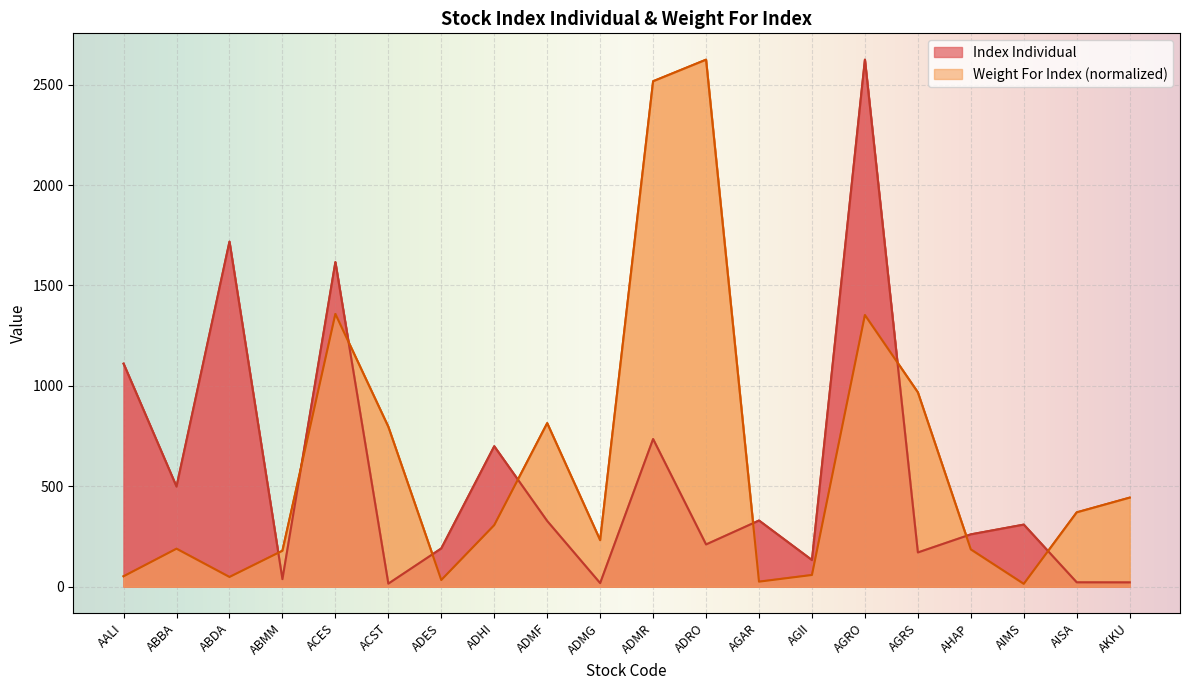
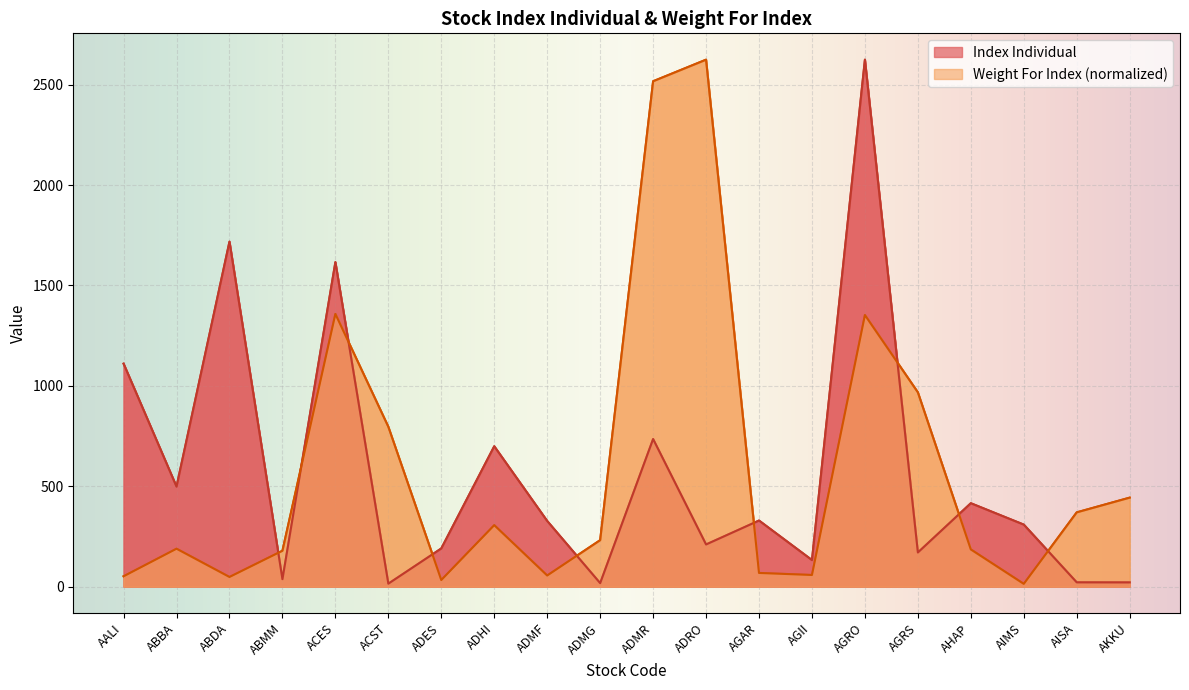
  {
    "Index Individual": {
      "AALI": 1110,
      "ABBA": 500,
      "ABDA": 1720,
      "ABMM": 40,
      "ACES": 1620,
      "ACST": 10,
      "ADES": 190,
      "ADHI": 700,
      "ADMF": 330,
      "ADMG": 20,
      "ADMR": 740,
      "ADRO": 210,
      "AGAR": 330,
      "AGII": 130,
      "AGRO": 2620,
      "AGRS": 170,
-     "AHAP": 260,
+     "AHAP": 420,
      "AIMS": 310,
      "AISA": 20,
      "AKKU": 20
    },
    "Weight For Index (normalized)": {
      "AALI": 50,
      "ABBA": 190,
      "ABDA": 50,
      "ABMM": 180,
      "ACES": 1360,
      "ACST": 800,
      "ADES": 30,
      "ADHI": 310,
-     "ADMF": 810,
+     "ADMF": 60,
      "ADMG": 230,
      "ADMR": 2520,
      "ADRO": 2620,
-     "AGAR": 20,
+     "AGAR": 70,
      "AGII": 60,
      "AGRO": 1350,
      "AGRS": 970,
      "AHAP": 190,
      "AIMS": 10,
      "AISA": 370,
      "AKKU": 440
    }
  }
